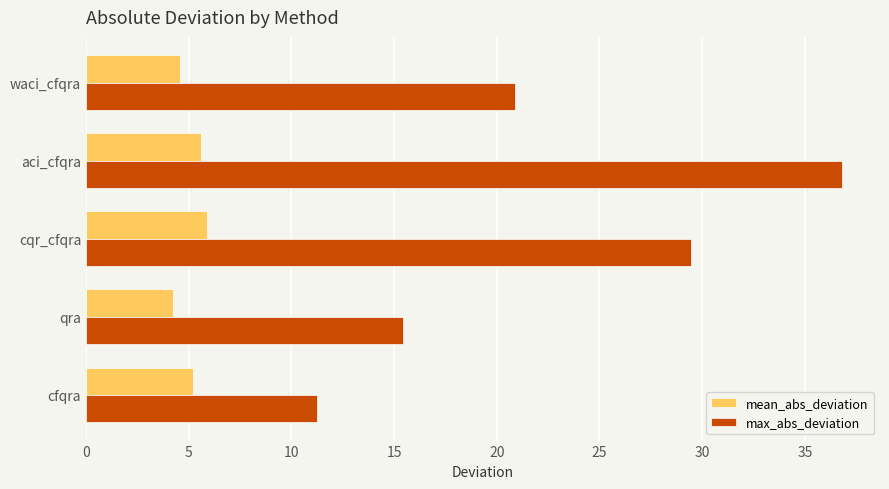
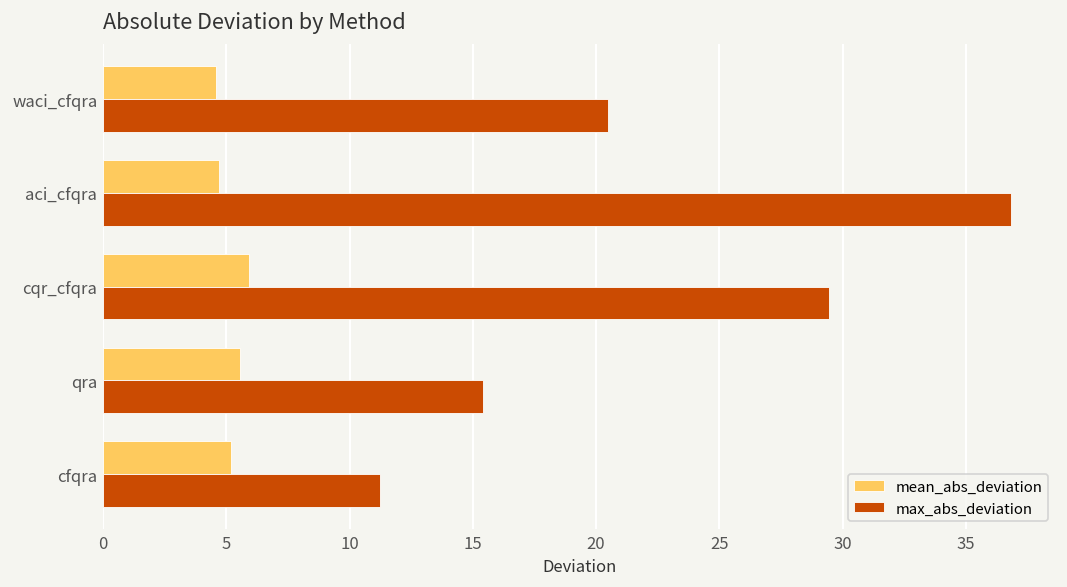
  {
    "mean_abs_deviation": {
      "waci_cfqra": 4.6,
-     "aci_cfqra": 5.6,
+     "aci_cfqra": 4.7,
      "cqr_cfqra": 5.9,
-     "qra": 4.2,
+     "qra": 5.5,
      "cfqra": 5.2
    },
    "max_abs_deviation": {
-     "waci_cfqra": 20.9,
+     "waci_cfqra": 20.5,
      "aci_cfqra": 36.8,
      "cqr_cfqra": 29.5,
      "qra": 15.4,
      "cfqra": 11.2
    }
  }
